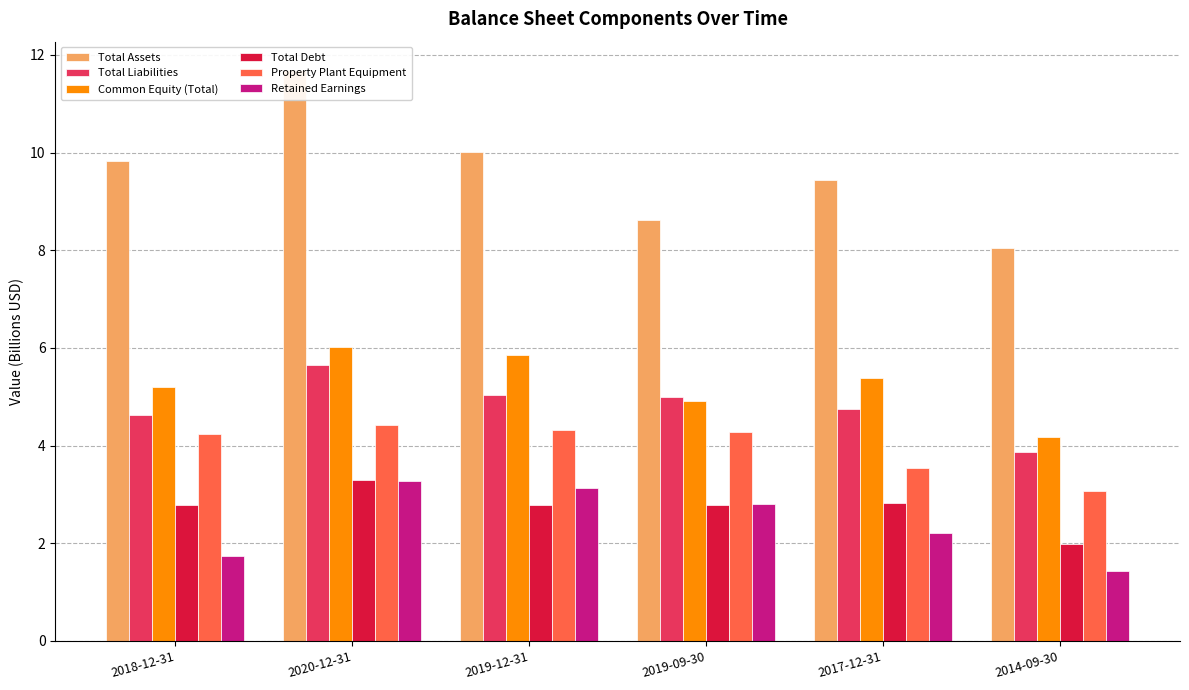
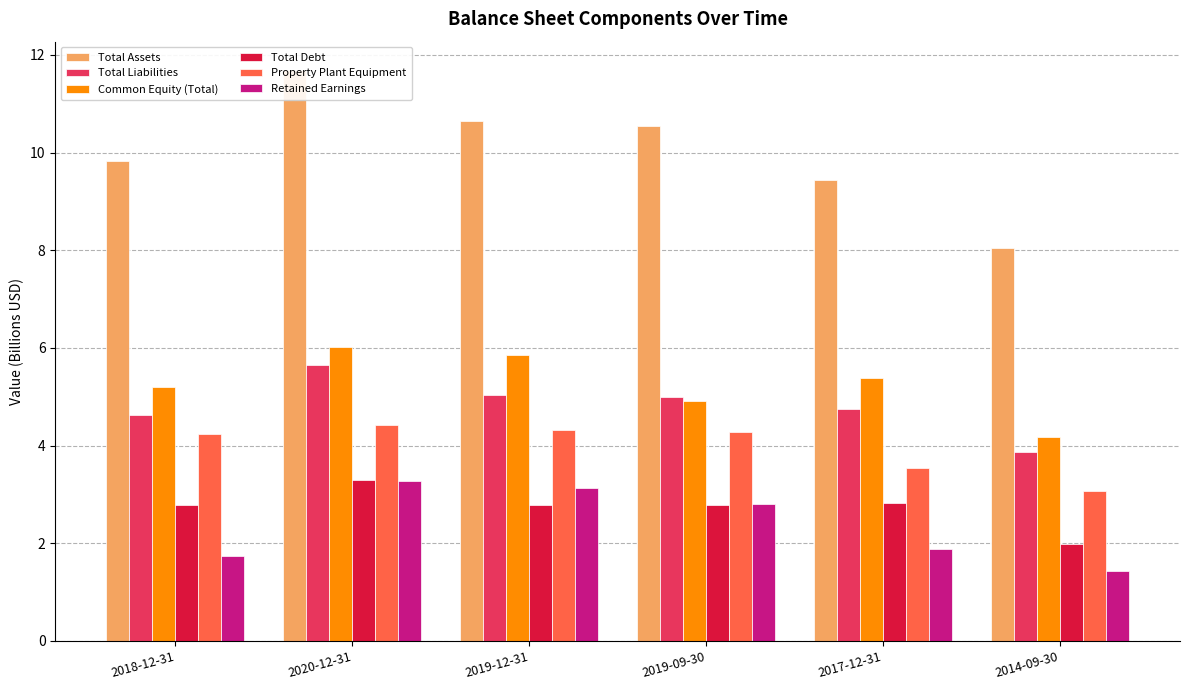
  {
    "Total Assets": {
      "2018-12-31": 9.8,
-     "2019-12-31": 10.0,
-     "2019-09-30": 8.6,
+     "2019-12-31": 10.6,
+     "2019-09-30": 10.5,
      "2017-12-31": 9.4,
      "2014-09-30": 8.0
    },
    "Common Equity (Total)": {
      "2018-12-31": 5.2,
      "2020-12-31": 6.0,
      "2019-12-31": 5.8,
      "2019-09-30": 4.9,
      "2017-12-31": 5.4,
      "2014-09-30": 4.2
    },
    "Retained Earnings": {
      "2018-12-31": 1.7,
      "2020-12-31": 3.3,
      "2019-12-31": 3.1,
      "2019-09-30": 2.8,
-     "2017-12-31": 2.2,
+     "2017-12-31": 1.9,
      "2014-09-30": 1.4
    }
  }
